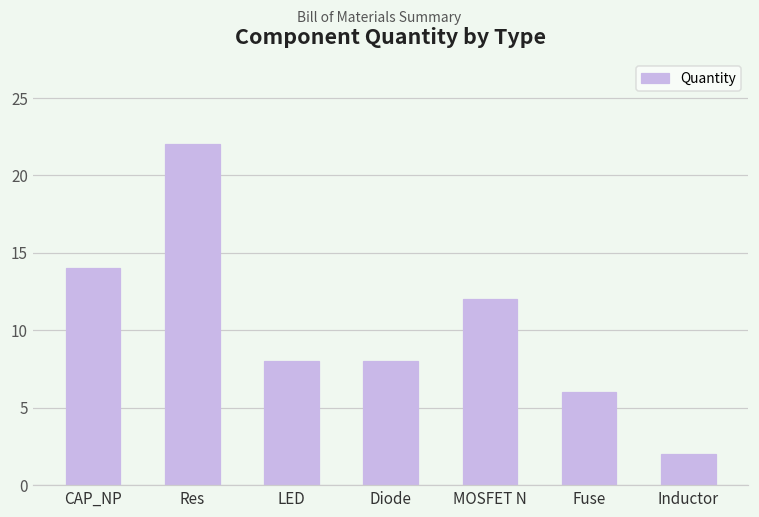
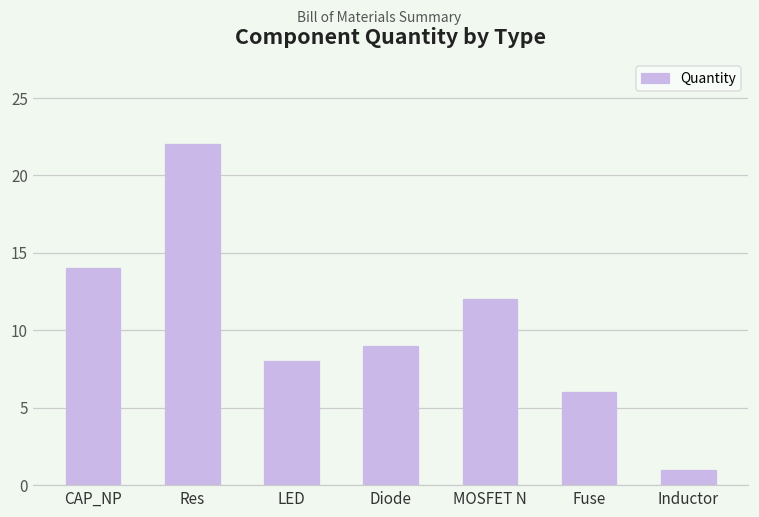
  {
    "CAP_NP": 14,
    "Res": 22,
    "LED": 8,
-   "Diode": 8,
+   "Diode": 9,
    "MOSFET N": 12,
    "Fuse": 6,
-   "Inductor": 2
+   "Inductor": 1
  }
